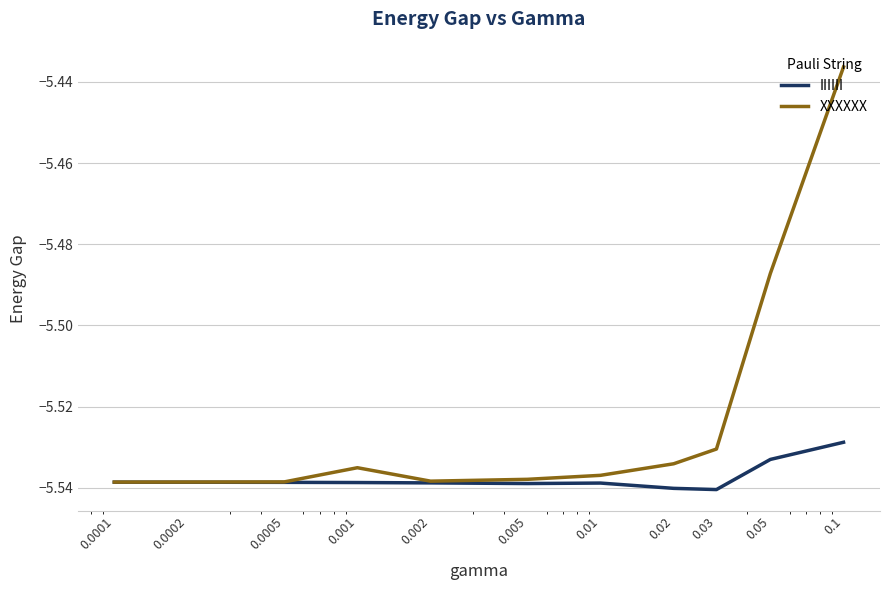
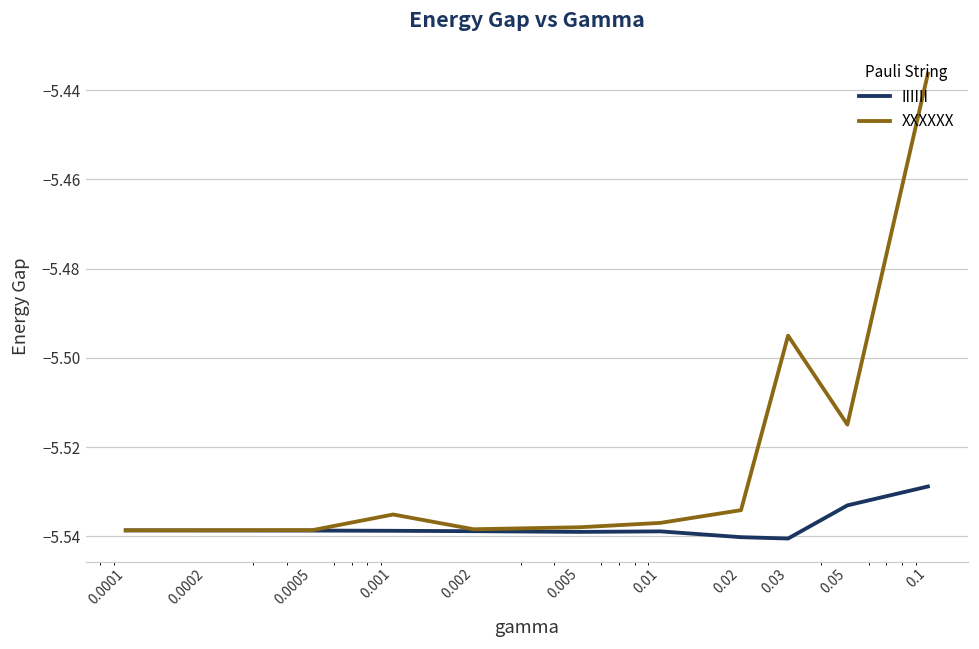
  {
    "IIIIII": {
      "0.001": -5.539,
      "0.005": -5.539,
      "0.01": -5.539,
      "0.02": -5.540,
      "0.03": -5.540,
      "0.05": -5.533,
      "0.1": -5.529
    },
    "XXXXXX": {
      "0.001": -5.535,
      "0.005": -5.538,
      "0.01": -5.537,
      "0.02": -5.534,
-     "0.03": -5.530,
-     "0.05": -5.487,
+     "0.03": -5.495,
+     "0.05": -5.515,
      "0.1": -5.436
    }
  }
